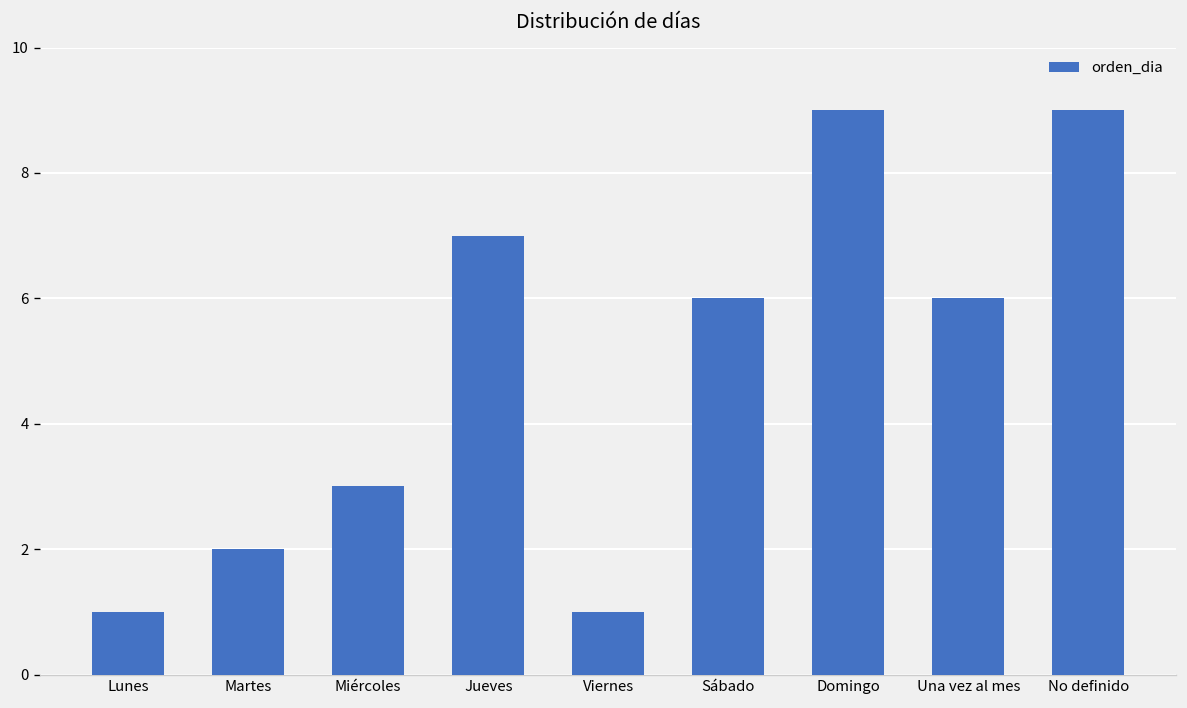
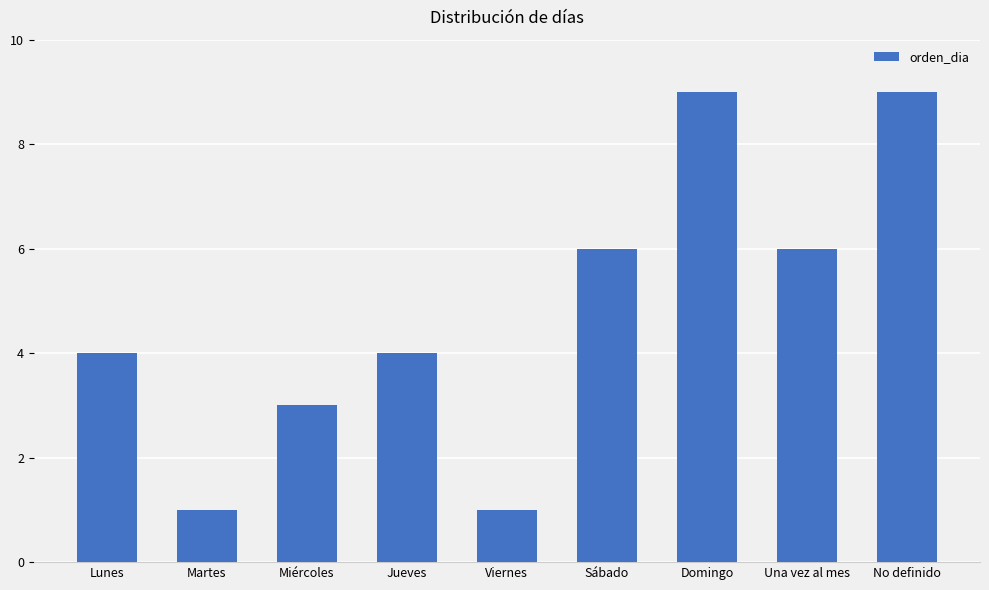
  {
-   "Lunes": 1,
-   "Martes": 2,
+   "Lunes": 4,
+   "Martes": 1,
    "Miércoles": 3,
-   "Jueves": 7,
+   "Jueves": 4,
    "Viernes": 1,
    "Sábado": 6,
    "Domingo": 9,
    "Una vez al mes": 6,
    "No definido": 9
  }
